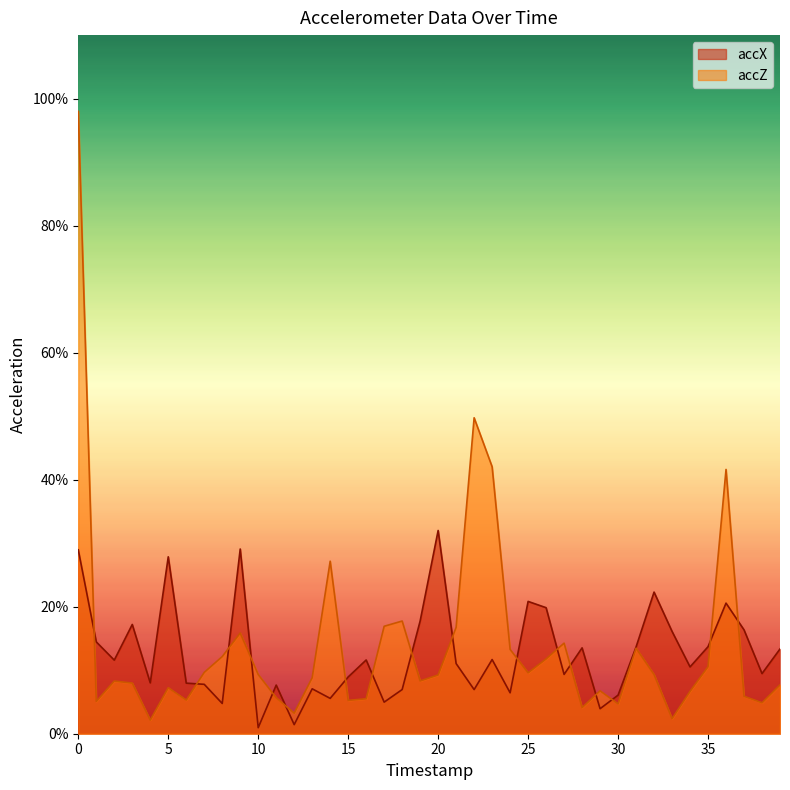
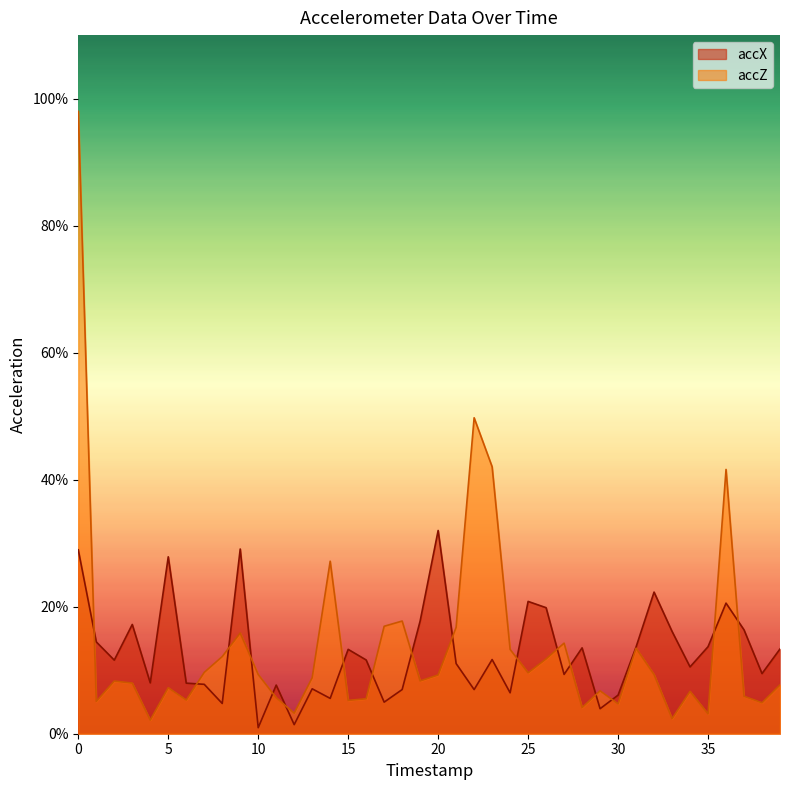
  {
    "accX": {
      "0": "29%",
      "5": "28%",
      "10": "1%",
-     "15": "9%",
+     "15": "13%",
      "20": "32%",
      "25": "21%",
      "30": "6%",
      "35": "14%"
    },
    "accZ": {
      "0": "98%",
      "5": "7%",
      "10": "9%",
      "15": "5%",
      "20": "9%",
      "25": "10%",
      "30": "5%",
-     "35": "11%"
+     "35": "3%"
    }
  }
